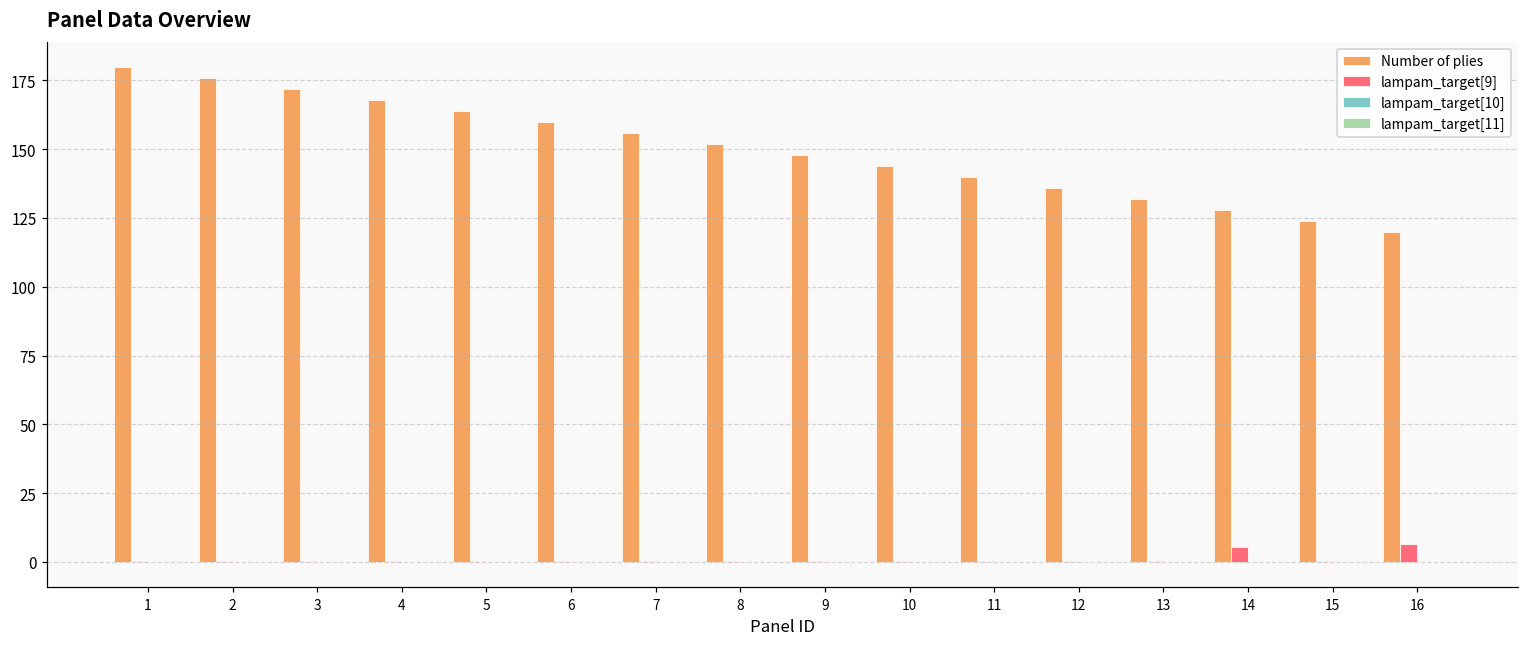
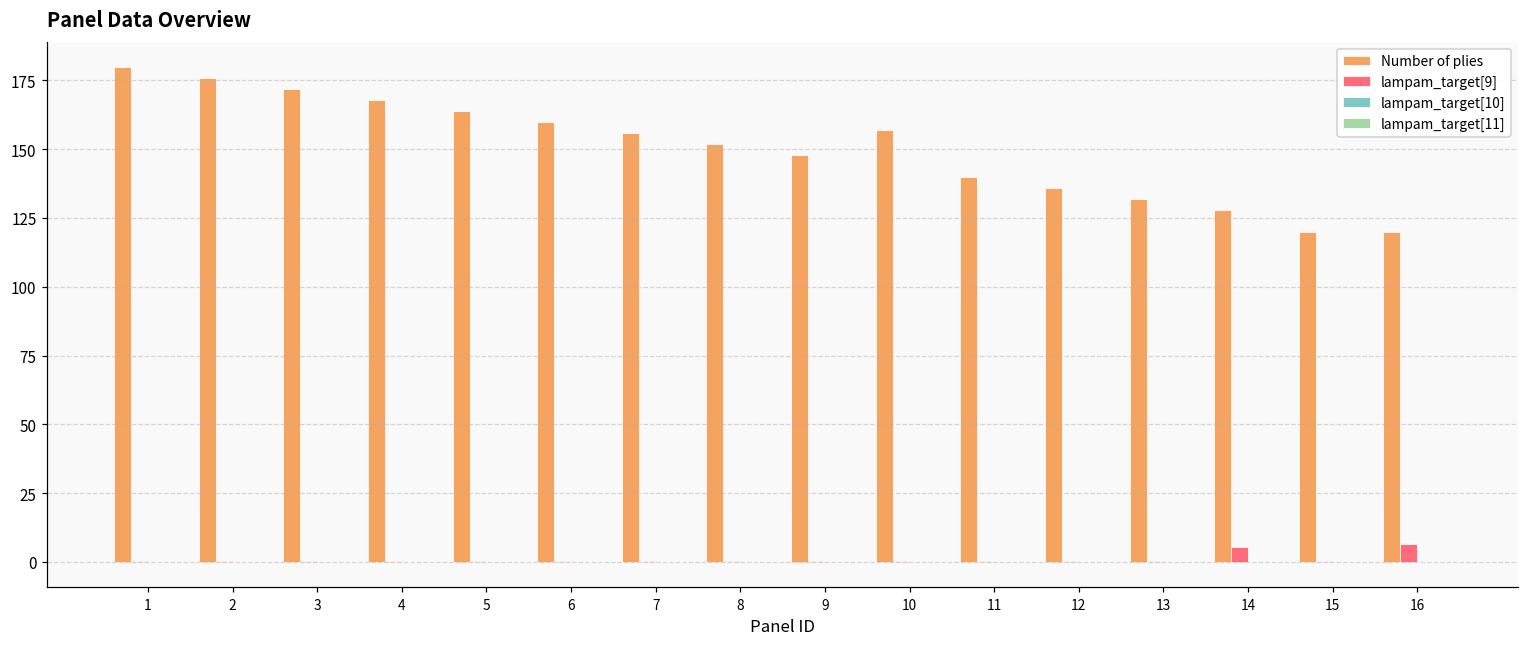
  {
    "Number of plies": {
      "1": 180,
      "2": 176,
      "3": 172,
      "4": 168,
      "5": 164,
      "6": 160,
      "7": 156,
      "8": 152,
      "9": 148,
-     "10": 144,
+     "10": 157,
      "11": 140,
      "12": 136,
      "13": 132,
      "14": 128,
-     "15": 124,
+     "15": 120,
      "16": 120
    },
    "lampam_target[9]": {
      "14": 6,
      "16": 7
    }
  }
